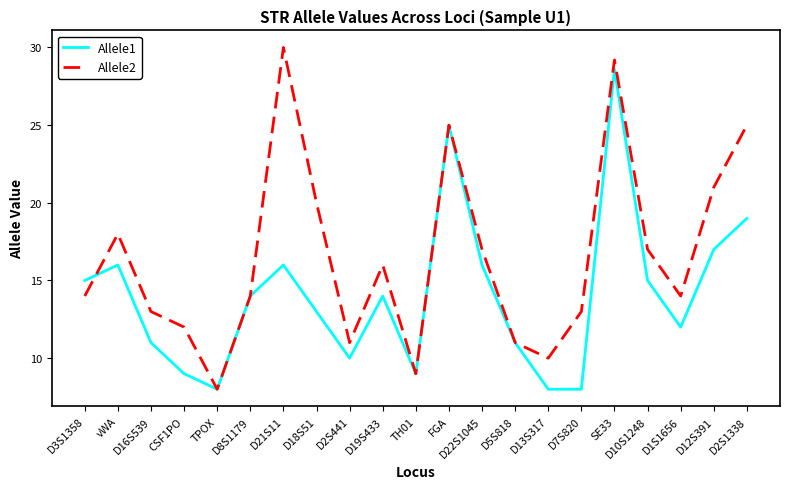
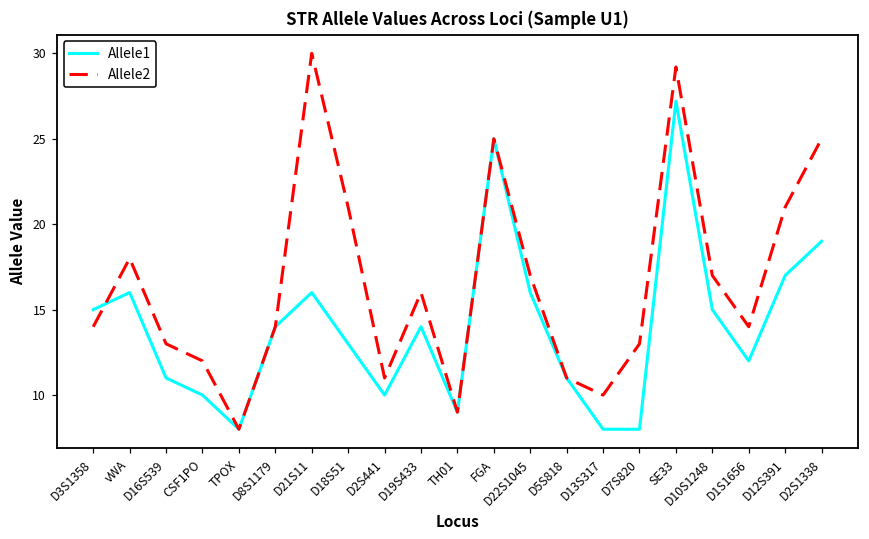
  {
    "Allele1": {
      "D3S1358": 15.0,
      "vWA": 16.0,
      "D16S539": 11.0,
-     "CSF1PO": 9,
+     "CSF1PO": 10,
      "D21S11": 16.0,
      "D18S51": 13.0,
      "D2S441": 10.0,
      "D19S433": 14.0,
      "D22S1045": 16.0,
      "D13S317": 8.0,
      "D7S820": 8.0,
-     "SE33": 28.6,
+     "SE33": 27.2,
      "D10S1248": 15.0,
      "D1S1656": 12.0,
      "D12S391": 17.0,
      "D2S1338": 19.0
    },
    "Allele2": {
      "D3S1358": 14,
      "vWA": 18,
      "D16S539": 13,
      "CSF1PO": 12,
      "D21S11": 30,
-     "D18S51": 20,
+     "D18S51": 21,
      "D2S441": 11,
      "D19S433": 16,
      "D22S1045": 17,
      "D13S317": 10,
      "D7S820": 13,
      "SE33": 29.2,
      "D10S1248": 17,
      "D1S1656": 14,
      "D12S391": 21,
      "D2S1338": 25
    }
  }
